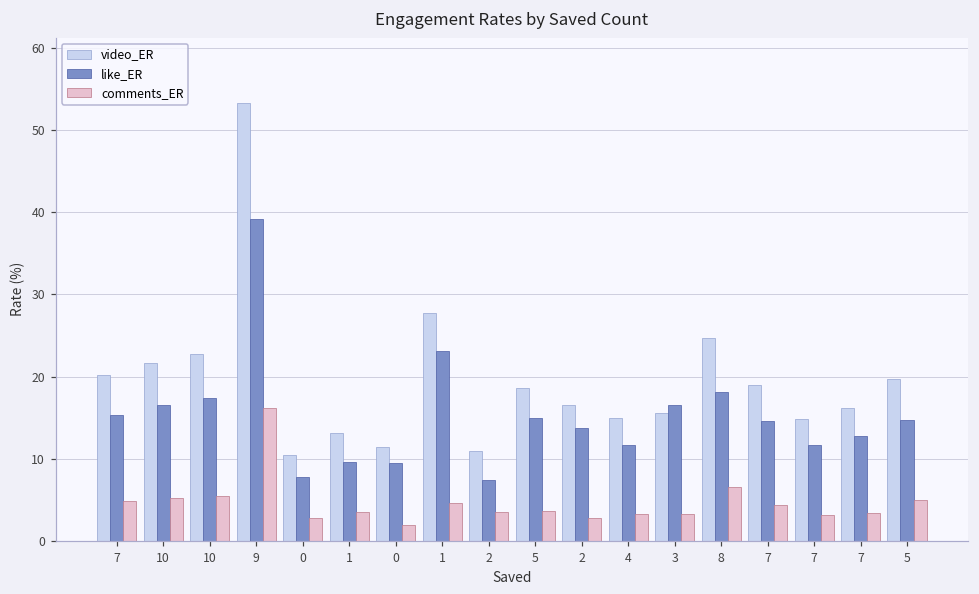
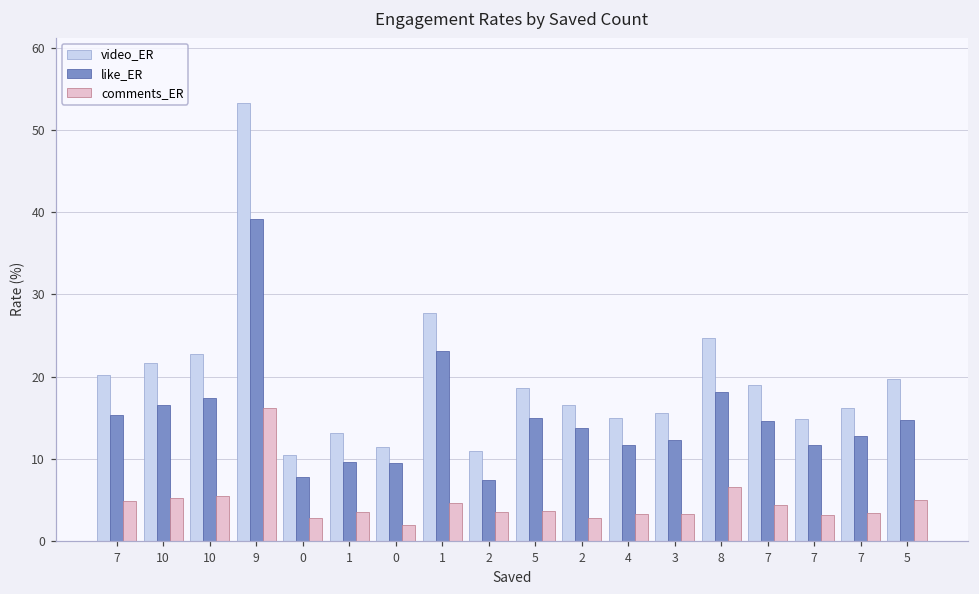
  {
    "like_ER": {
      "9": 39,
      "4": 12,
-     "3": 17,
+     "3": 12,
      "8": 18
    }
  }
